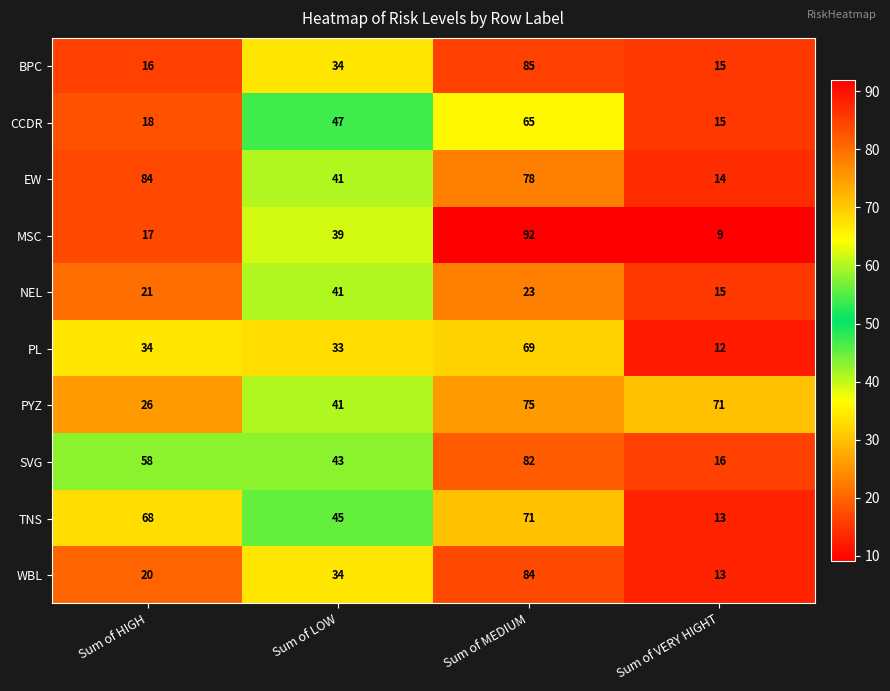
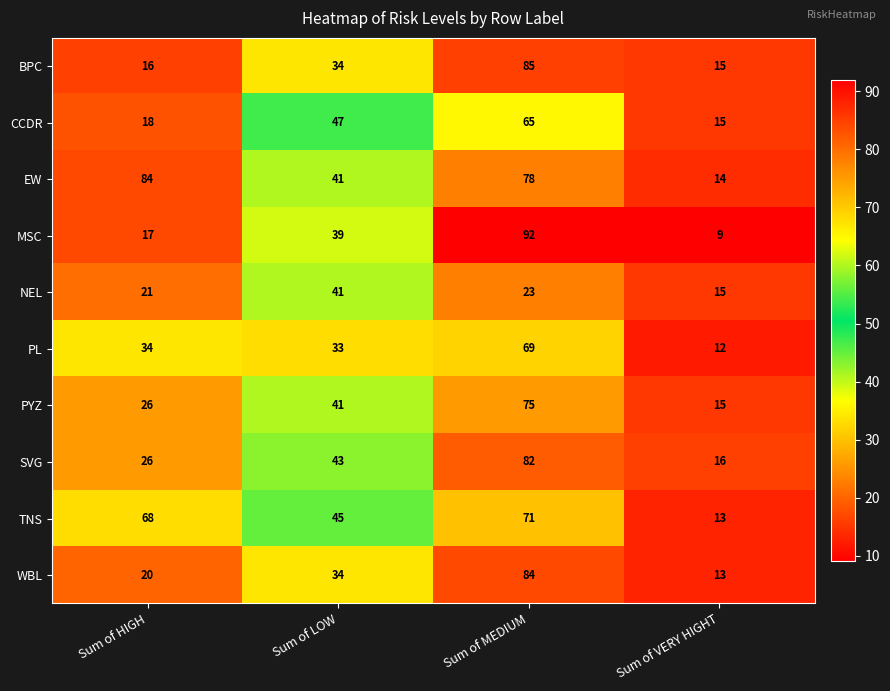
  {
    "BPC": {
      "Sum of HIGH": 16,
      "Sum of LOW": 34,
      "Sum of MEDIUM": 85,
      "Sum of VERY HIGHT": 15
    },
    "CCDR": {
      "Sum of HIGH": 18,
      "Sum of LOW": 47,
      "Sum of MEDIUM": 65,
      "Sum of VERY HIGHT": 15
    },
    "EW": {
      "Sum of HIGH": 84,
      "Sum of LOW": 41,
      "Sum of MEDIUM": 78,
      "Sum of VERY HIGHT": 14
    },
    "MSC": {
      "Sum of HIGH": 17,
      "Sum of LOW": 39,
      "Sum of MEDIUM": 92,
      "Sum of VERY HIGHT": 9
    },
    "NEL": {
      "Sum of HIGH": 21,
      "Sum of LOW": 41,
      "Sum of MEDIUM": 23,
      "Sum of VERY HIGHT": 15
    },
    "PL": {
      "Sum of HIGH": 34,
      "Sum of LOW": 33,
      "Sum of MEDIUM": 69,
      "Sum of VERY HIGHT": 12
    },
    "PYZ": {
      "Sum of HIGH": 26,
      "Sum of LOW": 41,
      "Sum of MEDIUM": 75,
-     "Sum of VERY HIGHT": 71
+     "Sum of VERY HIGHT": 15
    },
    "SVG": {
-     "Sum of HIGH": 58,
+     "Sum of HIGH": 26,
      "Sum of LOW": 43,
      "Sum of MEDIUM": 82,
      "Sum of VERY HIGHT": 16
    },
    "TNS": {
      "Sum of HIGH": 68,
      "Sum of LOW": 45,
      "Sum of MEDIUM": 71,
      "Sum of VERY HIGHT": 13
    },
    "WBL": {
      "Sum of HIGH": 20,
      "Sum of LOW": 34,
      "Sum of MEDIUM": 84,
      "Sum of VERY HIGHT": 13
    }
  }
